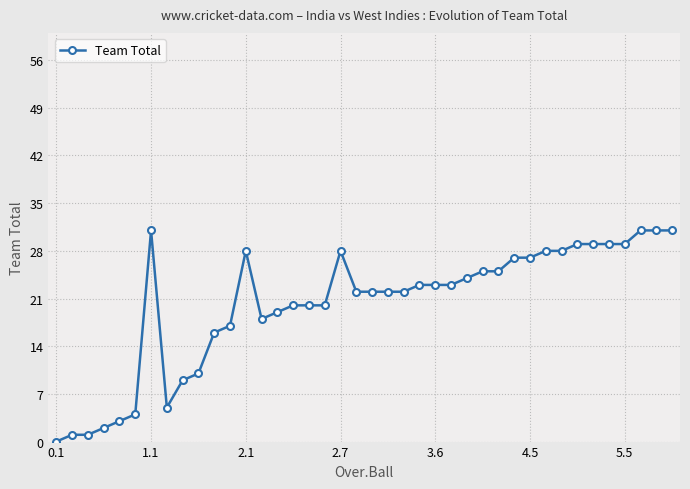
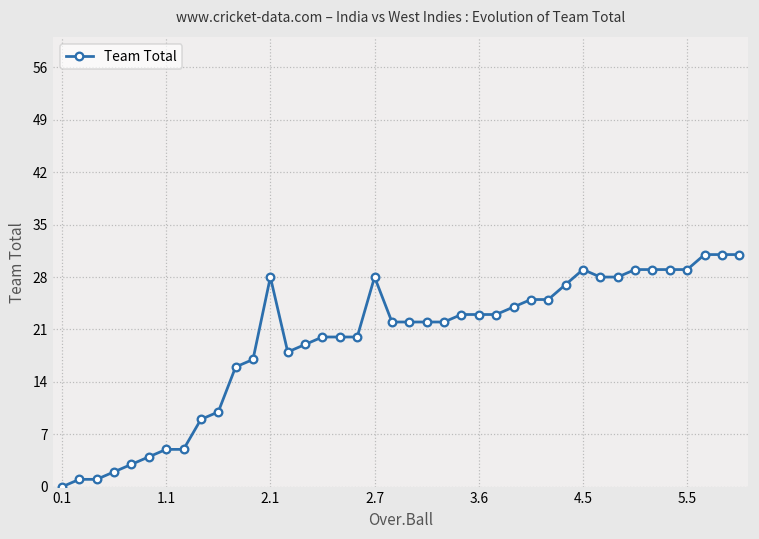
  {
    "0.1": 0,
-   "1.1": 31,
+   "1.1": 5,
    "2.1": 28,
    "2.7": 28,
    "3.6": 23,
-   "4.5": 27,
+   "4.5": 29,
    "5.5": 29
  }
